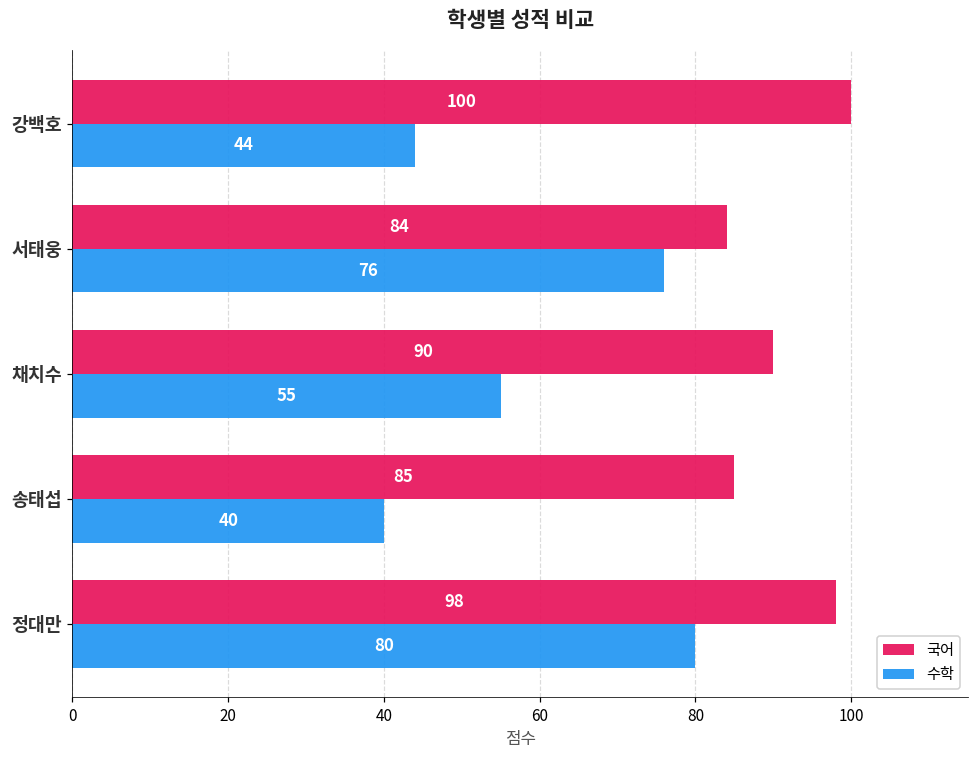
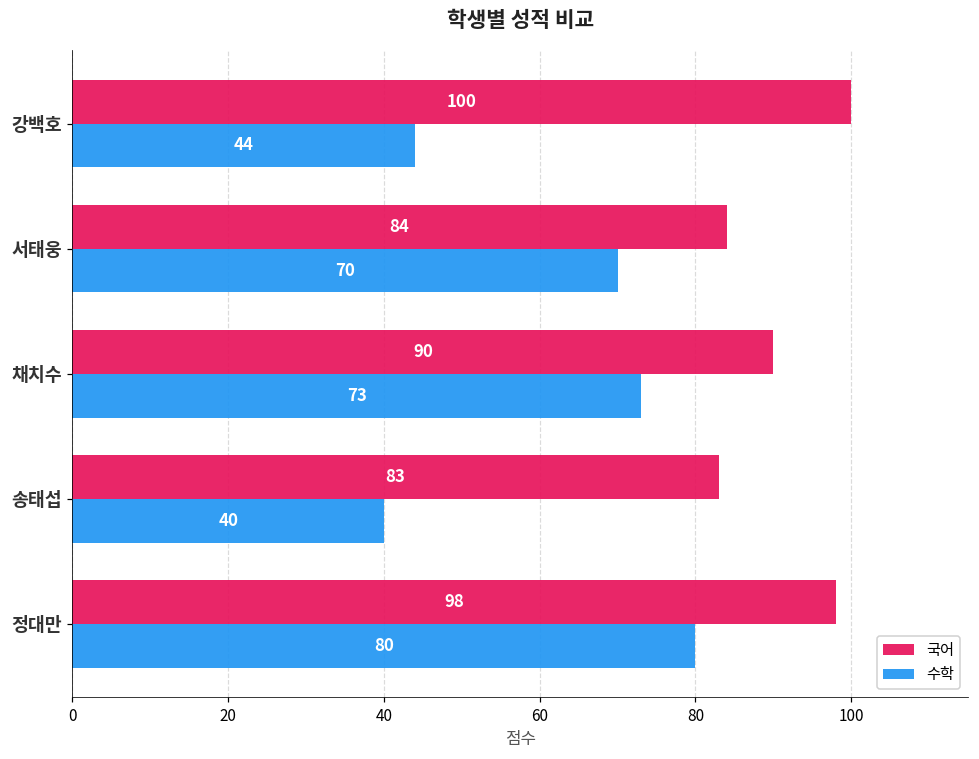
  {
    "국어": {
      "강백호": 100,
      "서태웅": 84,
      "채치수": 90,
-     "송태섭": 85,
+     "송태섭": 83,
      "정대만": 98
    },
    "수학": {
      "강백호": 44,
-     "서태웅": 76,
-     "채치수": 55,
+     "서태웅": 70,
+     "채치수": 73,
      "송태섭": 40,
      "정대만": 80
    }
  }
